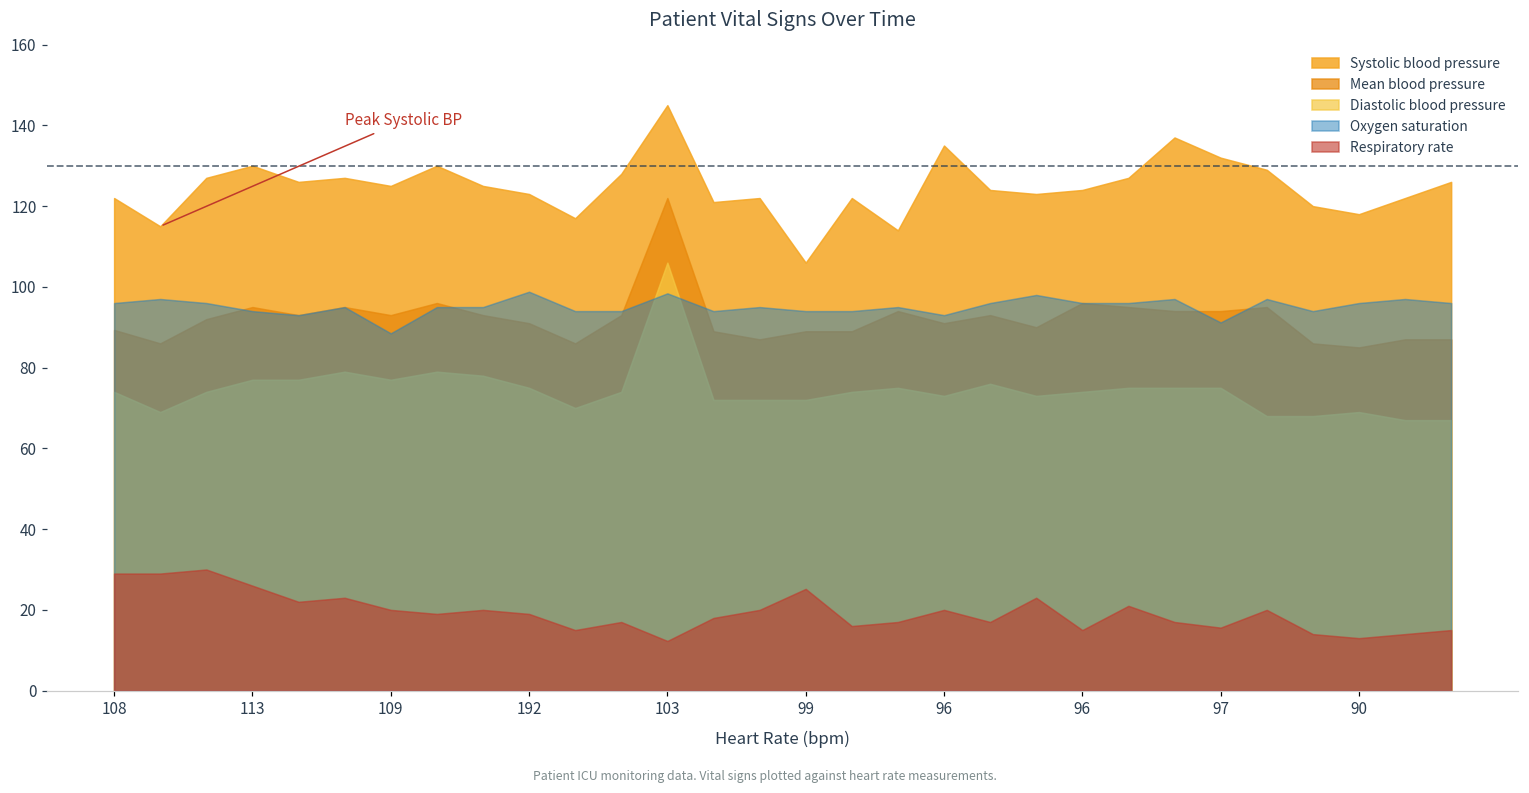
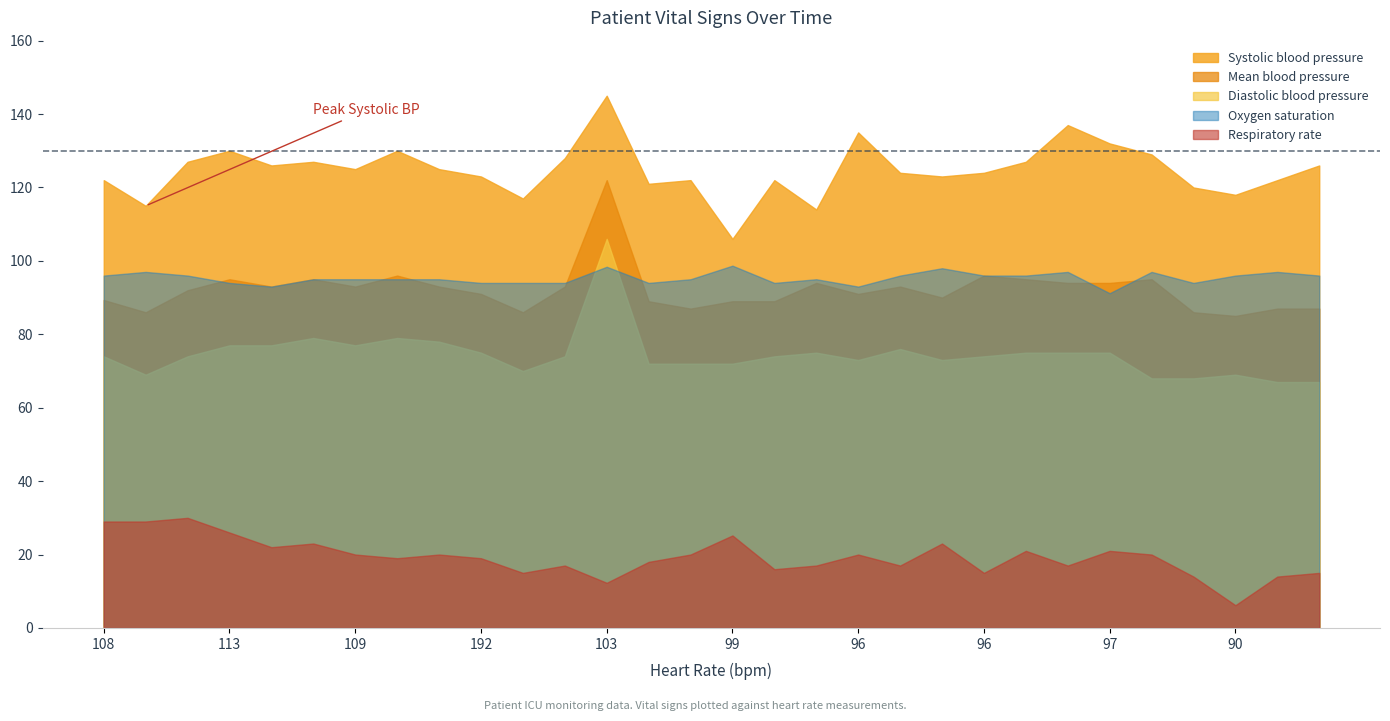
  {
    "Oxygen saturation": {
      "108": 96,
      "113": 94,
-     "109": 89,
-     "192": 99,
+     "109": 95,
+     "192": 94,
      "103": 98,
-     "99": 94,
+     "99": 99,
      "97": 91,
      "90": 96
    },
    "Respiratory rate": {
      "108": 29,
      "113": 26,
      "109": 20,
      "192": 19,
      "103": 12,
      "99": 25,
-     "97": 16,
-     "90": 13
+     "97": 21,
+     "90": 6
    }
  }
